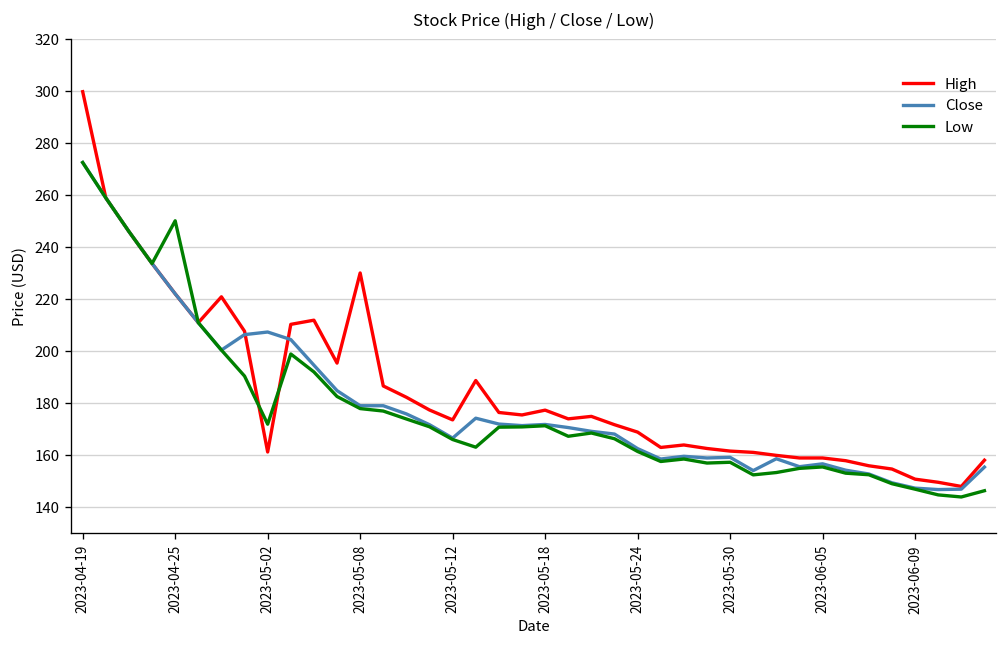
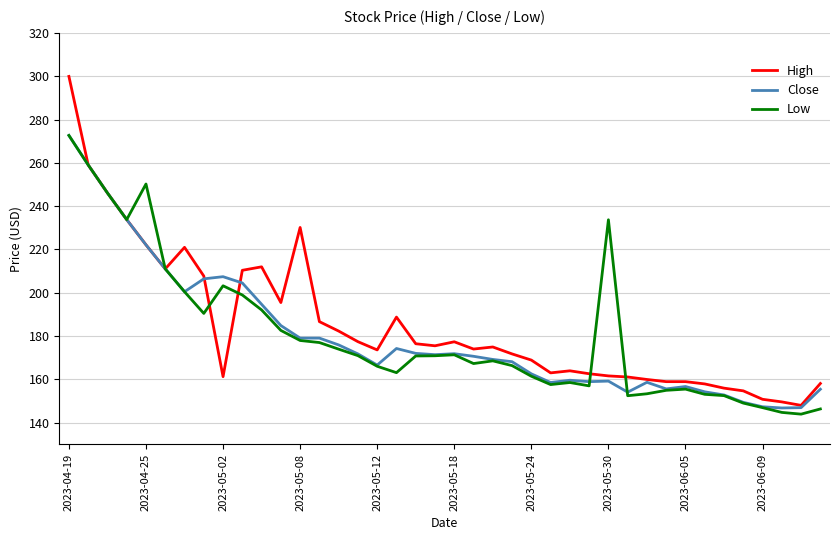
  {
    "High": {
      "2023-04-19": 300,
      "2023-05-02": 161,
      "2023-05-08": 230,
      "2023-05-12": 174,
      "2023-05-18": 177,
      "2023-05-24": 169,
      "2023-05-30": 162,
      "2023-06-05": 159,
      "2023-06-09": 151
    },
    "Close": {
      "2023-05-02": 207,
      "2023-05-30": 159,
      "2023-06-05": 157
    },
    "Low": {
      "2023-04-25": 250,
-     "2023-05-02": 172,
-     "2023-05-30": 157,
+     "2023-05-02": 203,
+     "2023-05-30": 234,
      "2023-06-05": 156
    }
  }
